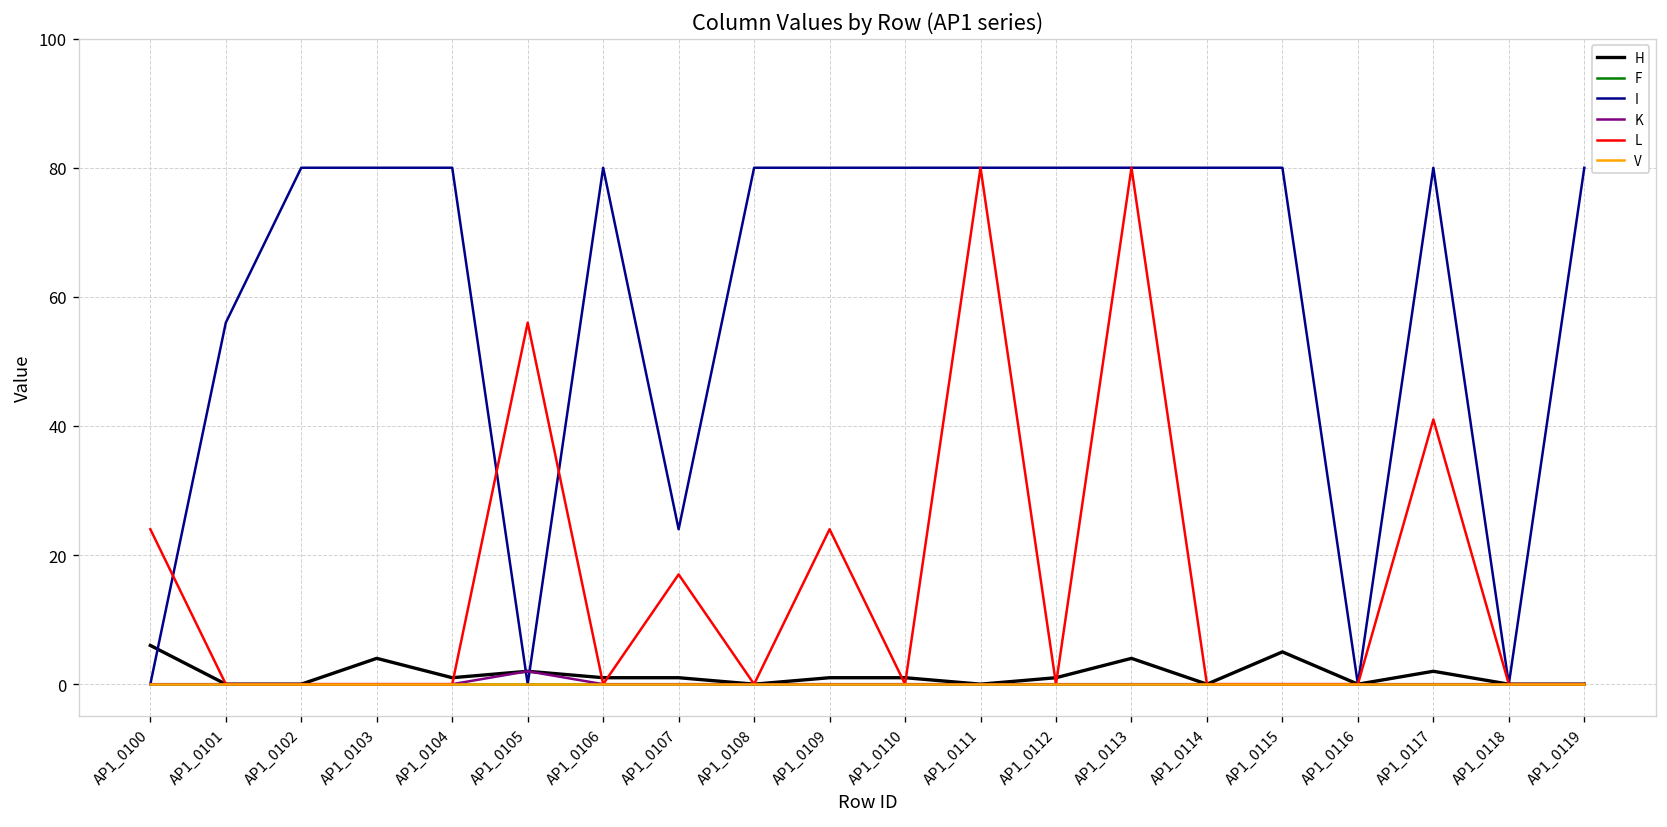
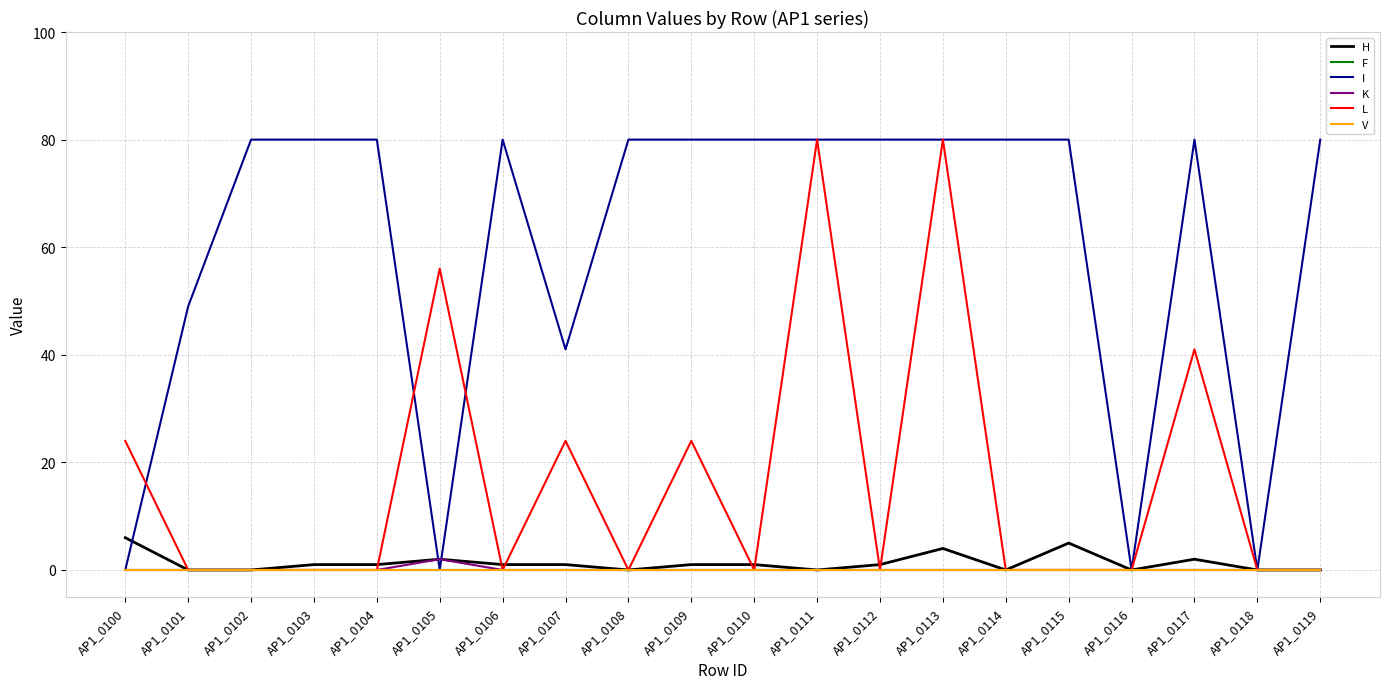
  {
    "H": {
      "AP1_0100": 6,
-     "AP1_0103": 4,
+     "AP1_0103": 1,
      "AP1_0104": 1,
      "AP1_0106": 1,
      "AP1_0107": 1,
      "AP1_0109": 1,
      "AP1_0110": 1,
      "AP1_0112": 1,
      "AP1_0113": 4,
      "AP1_0115": 5,
      "AP1_0117": 2
    },
    "I": {
-     "AP1_0101": 56,
+     "AP1_0101": 49,
      "AP1_0102": 80,
      "AP1_0103": 80,
      "AP1_0104": 80,
      "AP1_0106": 80,
-     "AP1_0107": 24,
+     "AP1_0107": 41,
      "AP1_0108": 80,
      "AP1_0109": 80,
      "AP1_0110": 80,
      "AP1_0112": 80,
      "AP1_0114": 80,
      "AP1_0115": 80,
      "AP1_0117": 80,
      "AP1_0119": 80
    },
    "L": {
      "AP1_0100": 24,
      "AP1_0105": 56,
-     "AP1_0107": 17,
+     "AP1_0107": 24,
      "AP1_0109": 24,
      "AP1_0117": 41
    }
  }
